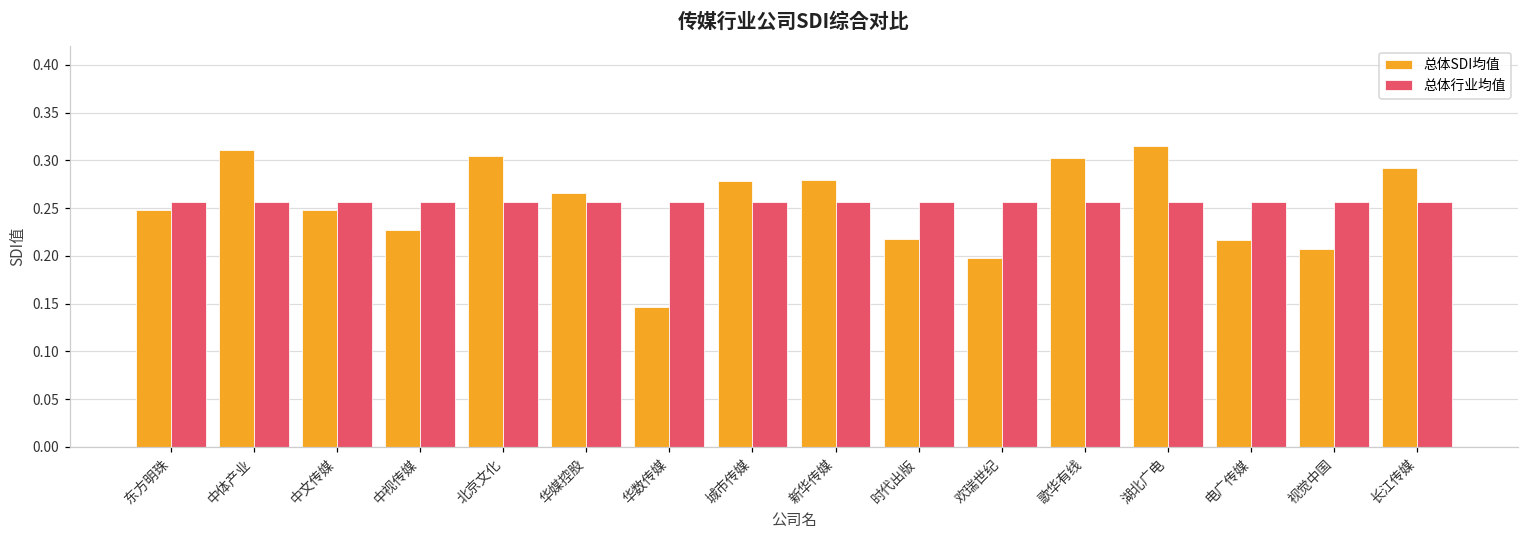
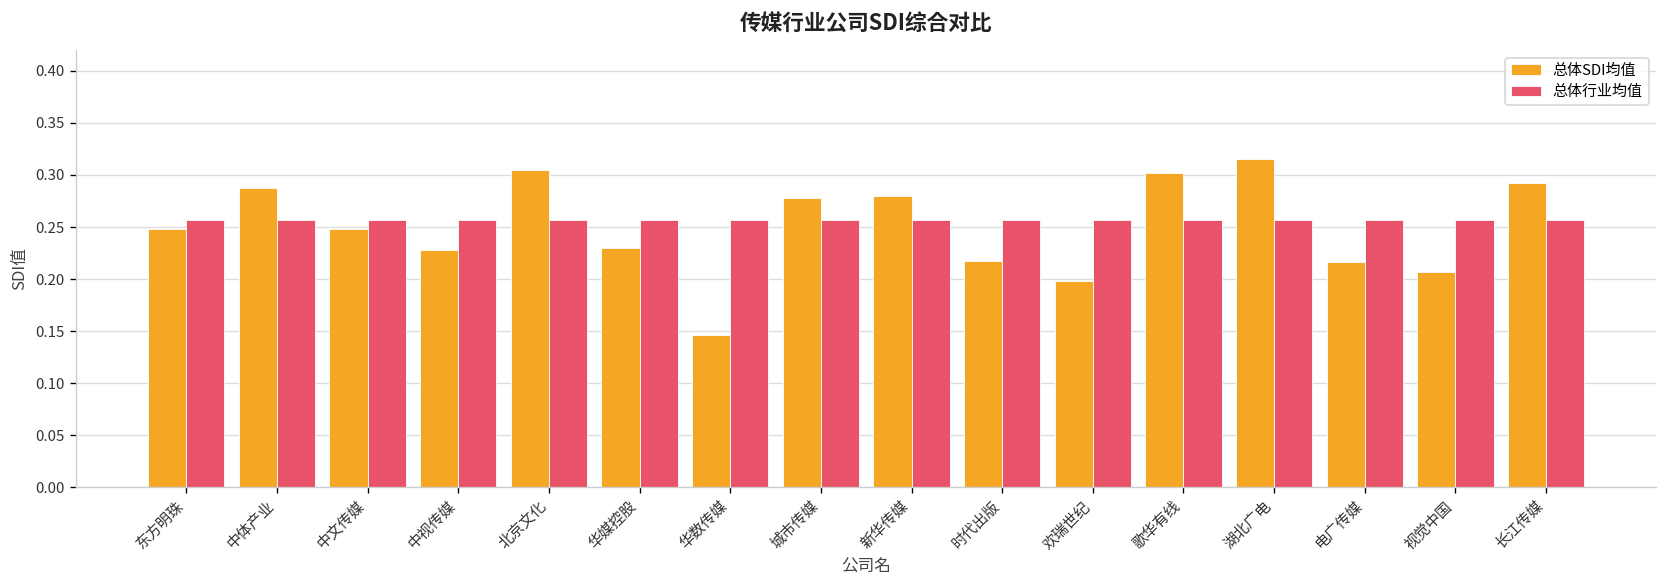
  {
    "总体SDI均值": {
      "东方明珠": 0.25,
-     "中体产业": 0.31,
+     "中体产业": 0.29,
      "中文传媒": 0.25,
      "中视传媒": 0.23,
      "北京文化": 0.30,
-     "华媒控股": 0.27,
+     "华媒控股": 0.23,
      "华数传媒": 0.15,
      "城市传媒": 0.28,
      "新华传媒": 0.28,
      "时代出版": 0.22,
      "欢瑞世纪": 0.20,
      "歌华有线": 0.30,
      "湖北广电": 0.31,
      "电广传媒": 0.22,
      "视觉中国": 0.21,
      "长江传媒": 0.29
    },
    "总体行业均值": {
      "东方明珠": 0.26,
      "中体产业": 0.26,
      "中文传媒": 0.26,
      "中视传媒": 0.26,
      "北京文化": 0.26,
      "华媒控股": 0.26,
      "华数传媒": 0.26,
      "城市传媒": 0.26,
      "新华传媒": 0.26,
      "时代出版": 0.26,
      "欢瑞世纪": 0.26,
      "歌华有线": 0.26,
      "湖北广电": 0.26,
      "电广传媒": 0.26,
      "视觉中国": 0.26,
      "长江传媒": 0.26
    }
  }
